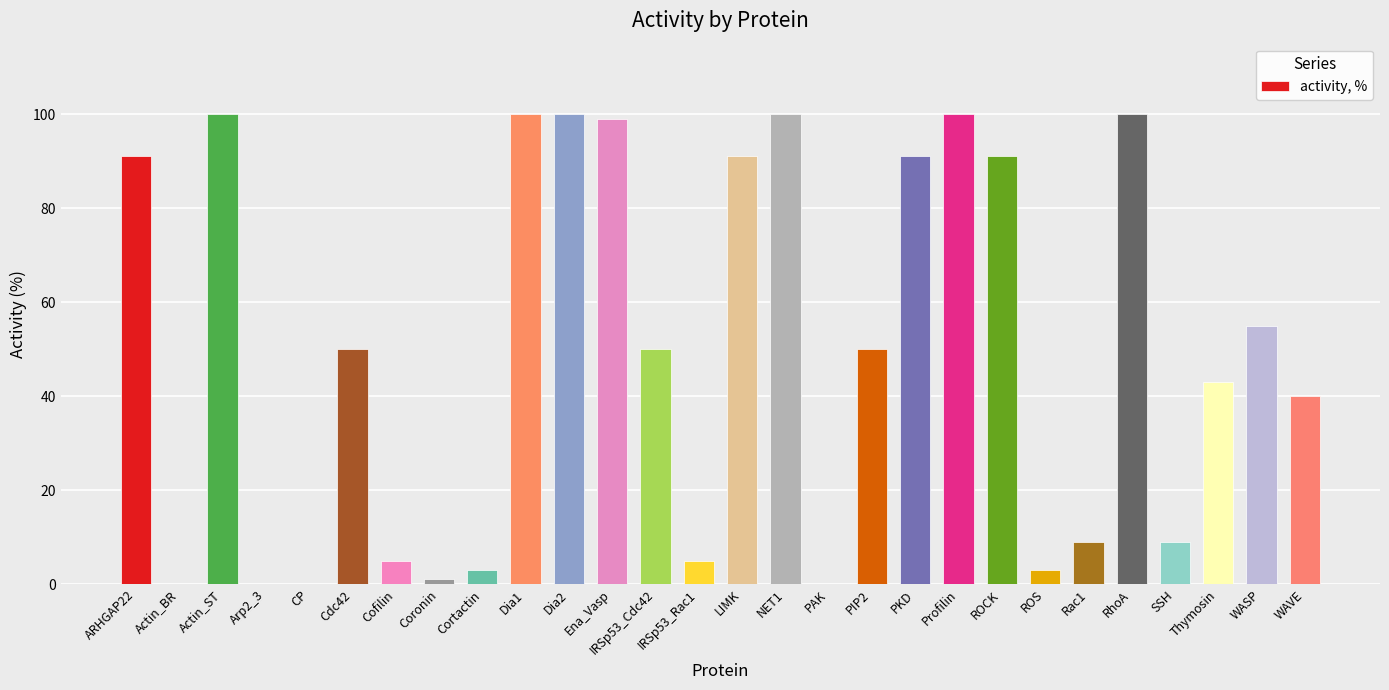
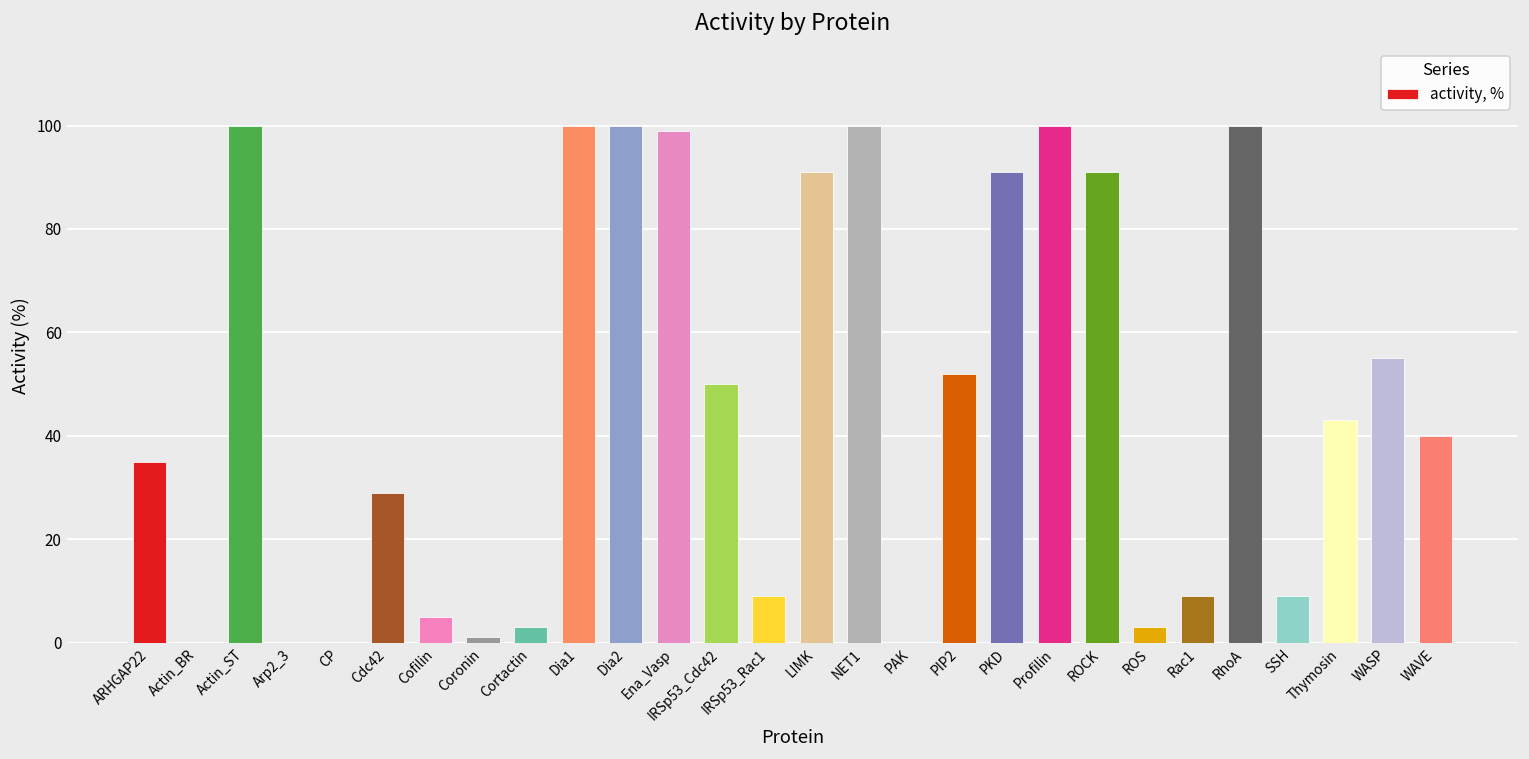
  {
-   "ARHGAP22": 91,
+   "ARHGAP22": 35,
    "Actin_BR": 0,
    "Actin_ST": 100,
    "Arp2_3": 0,
    "CP": 0,
-   "Cdc42": 50,
+   "Cdc42": 29,
    "Cofilin": 5,
    "Coronin": 1,
    "Cortactin": 3,
    "Dia1": 100,
    "Dia2": 100,
    "Ena_Vasp": 99,
    "IRSp53_Cdc42": 50,
-   "IRSp53_Rac1": 5,
+   "IRSp53_Rac1": 9,
    "LIMK": 91,
    "NET1": 100,
    "PAK": 0,
-   "PIP2": 50,
+   "PIP2": 52,
    "PKD": 91,
    "Profilin": 100,
    "ROCK": 91,
    "ROS": 3,
    "Rac1": 9,
    "RhoA": 100,
    "SSH": 9,
    "Thymosin": 43,
    "WASP": 55,
    "WAVE": 40
  }
